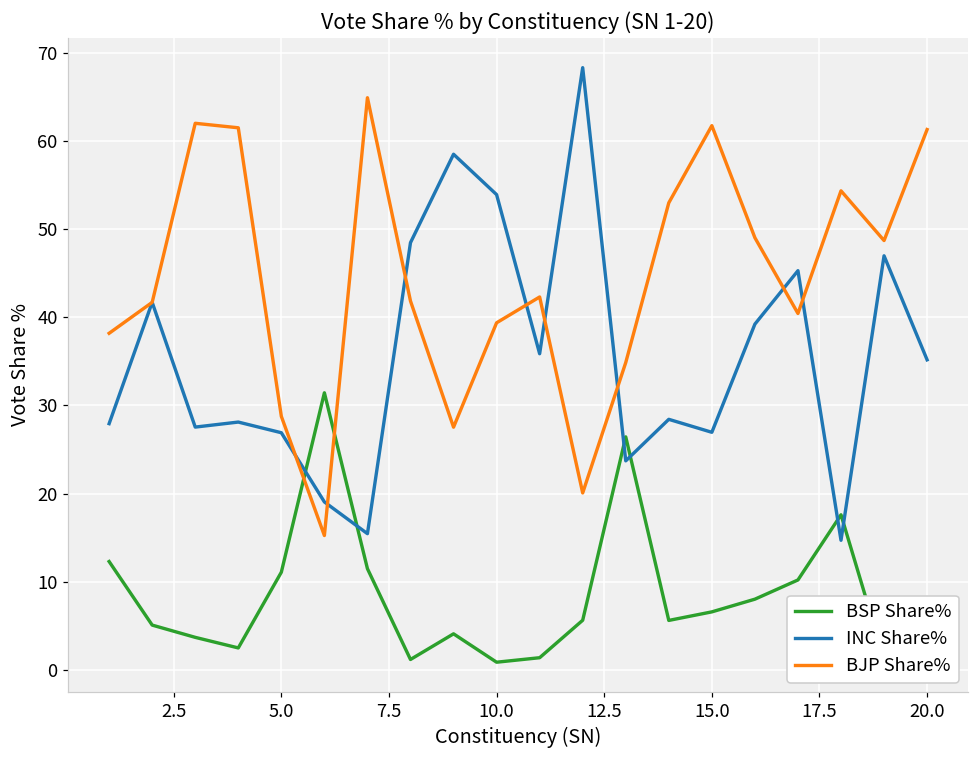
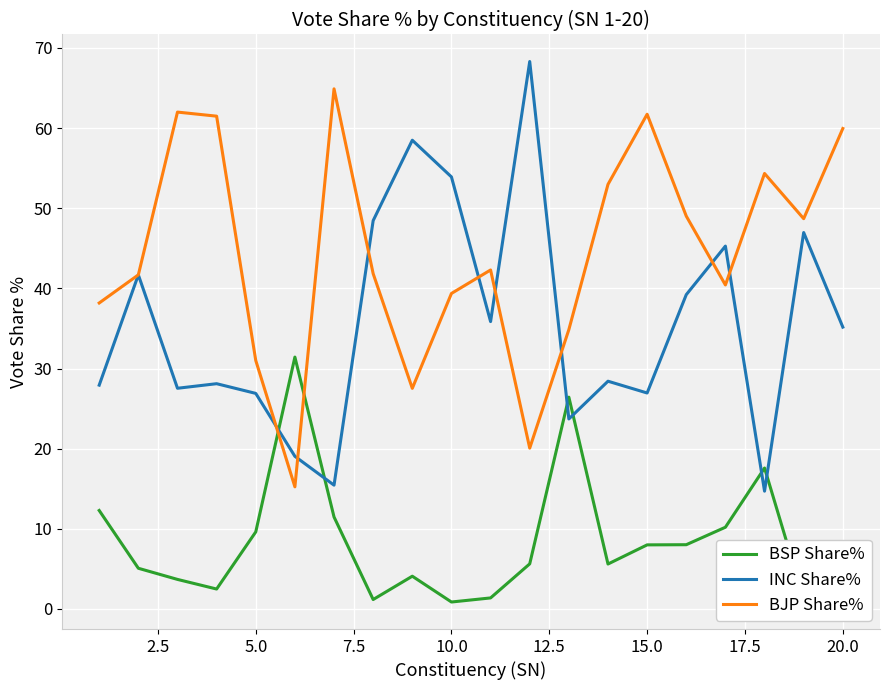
  {
    "BSP Share%": {
-     "5.0": 11,
+     "5.0": 10,
      "10.0": 1,
-     "15.0": 7
+     "15.0": 8
    },
    "INC Share%": {
      "5.0": 27,
      "10.0": 54,
      "15.0": 27,
      "20.0": 35
    },
    "BJP Share%": {
-     "5.0": 29,
+     "5.0": 31,
      "10.0": 39,
      "15.0": 62,
-     "20.0": 61
+     "20.0": 60
    }
  }
